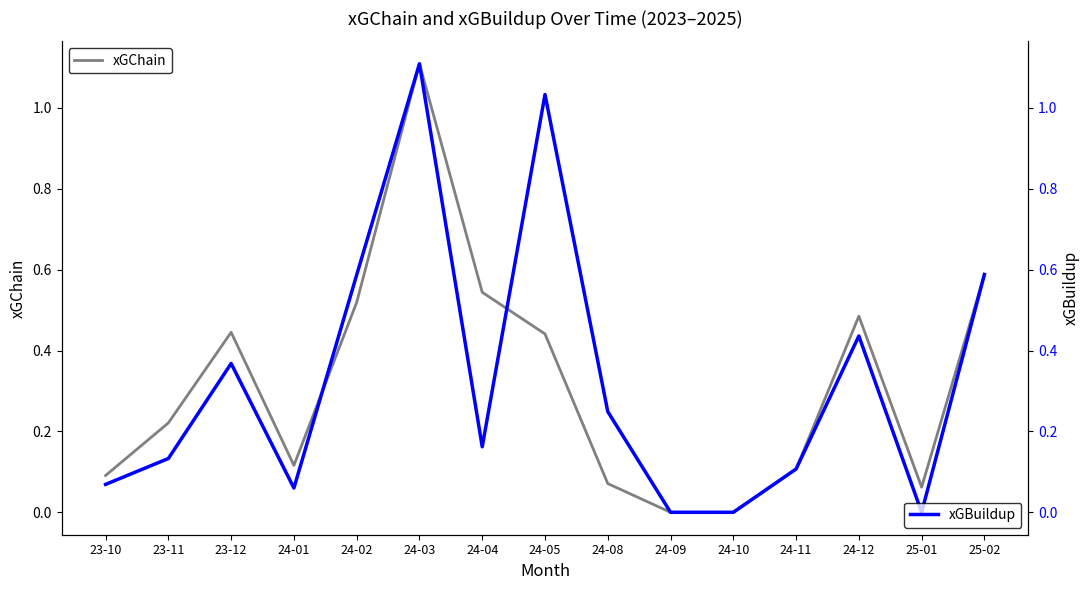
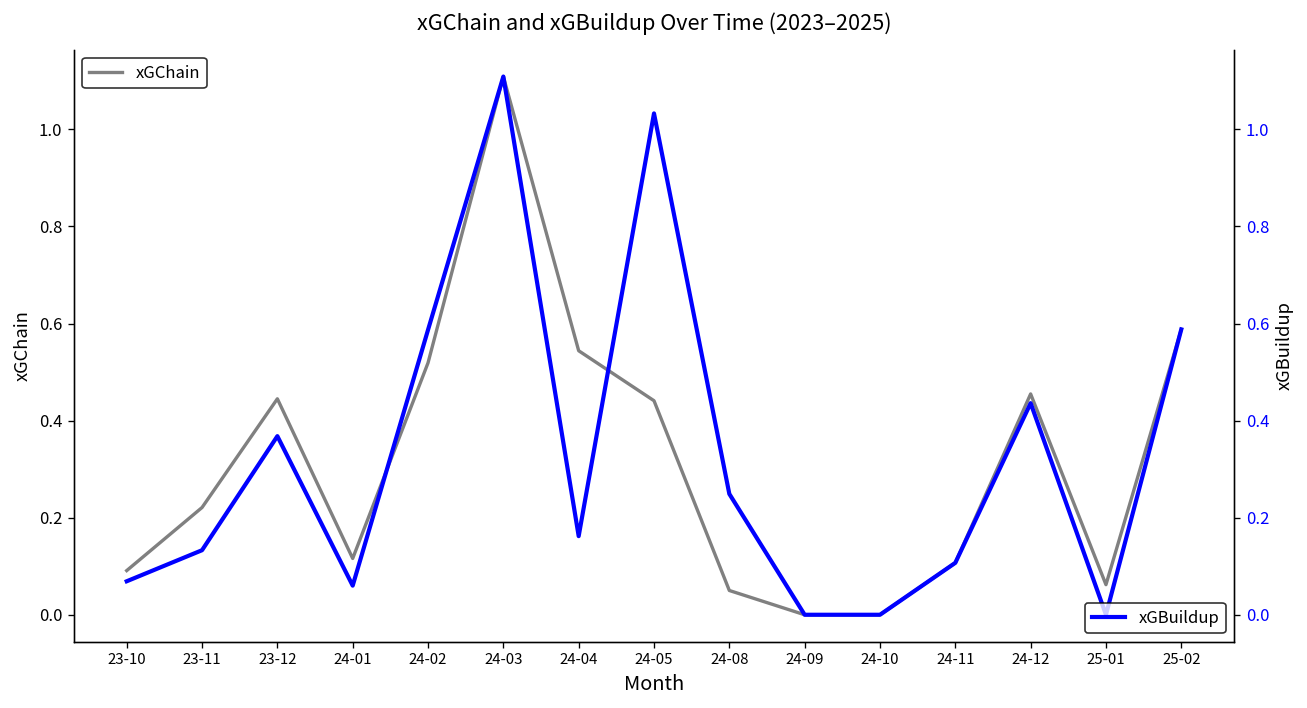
  {
    "xGChain": {
      "23-10": 0.09,
      "23-11": 0.22,
      "23-12": 0.45,
      "24-01": 0.12,
      "24-02": 0.52,
      "24-03": 1.11,
      "24-04": 0.54,
      "24-05": 0.44,
-     "24-08": 0.07,
+     "24-08": 0.05,
      "24-09": 0.00,
      "24-10": 0.00,
      "24-11": 0.11,
-     "24-12": 0.49,
+     "24-12": 0.46,
      "25-01": 0.06,
      "25-02": 0.59
    },
    "xGBuildup": {
      "23-10": 0.07,
      "23-11": 0.13,
      "23-12": 0.37,
      "24-01": 0.06,
      "24-02": 0.59,
      "24-03": 1.11,
      "24-04": 0.16,
      "24-05": 1.03,
      "24-08": 0.25,
      "24-09": 0.00,
      "24-10": 0.00,
      "24-11": 0.11,
      "24-12": 0.44,
      "25-02": 0.59
    }
  }
